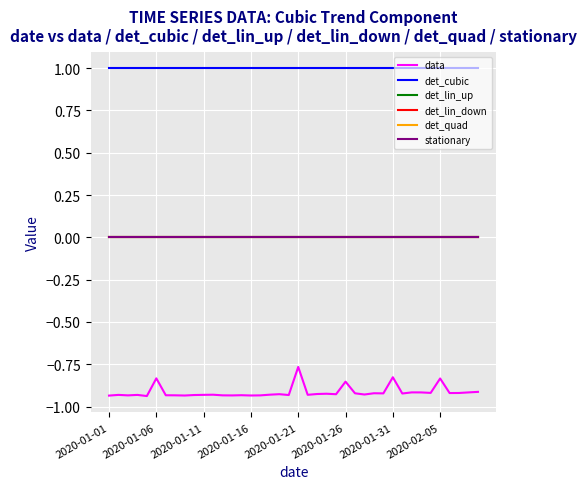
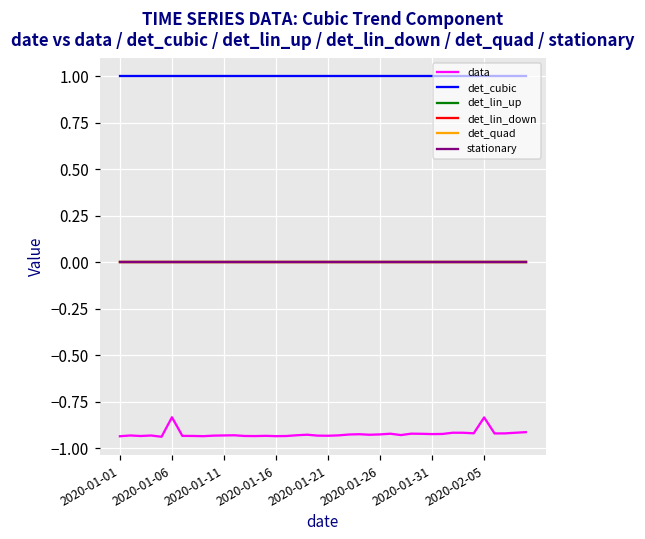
  {
    "data": {
      "2020-01-01": -0.94,
      "2020-01-06": -0.83,
      "2020-01-11": -0.93,
      "2020-01-16": -0.93,
-     "2020-01-21": -0.77,
-     "2020-01-26": -0.85,
-     "2020-01-31": -0.83,
+     "2020-01-21": -0.93,
+     "2020-01-26": -0.93,
+     "2020-01-31": -0.92,
      "2020-02-05": -0.83
    },
    "det_cubic": {
      "2020-01-01": 1.00,
      "2020-01-06": 1.00,
      "2020-01-11": 1.00,
      "2020-01-16": 1.00,
      "2020-01-21": 1.00,
      "2020-01-26": 1.00,
      "2020-01-31": 1.00
    },
    "stationary": {
      "2020-01-01": 0.00,
      "2020-01-06": 0.00,
      "2020-01-11": 0.00,
      "2020-01-16": 0.00,
      "2020-01-21": 0.00,
      "2020-01-26": 0.00,
      "2020-01-31": 0.00,
      "2020-02-05": 0.00
    }
  }
